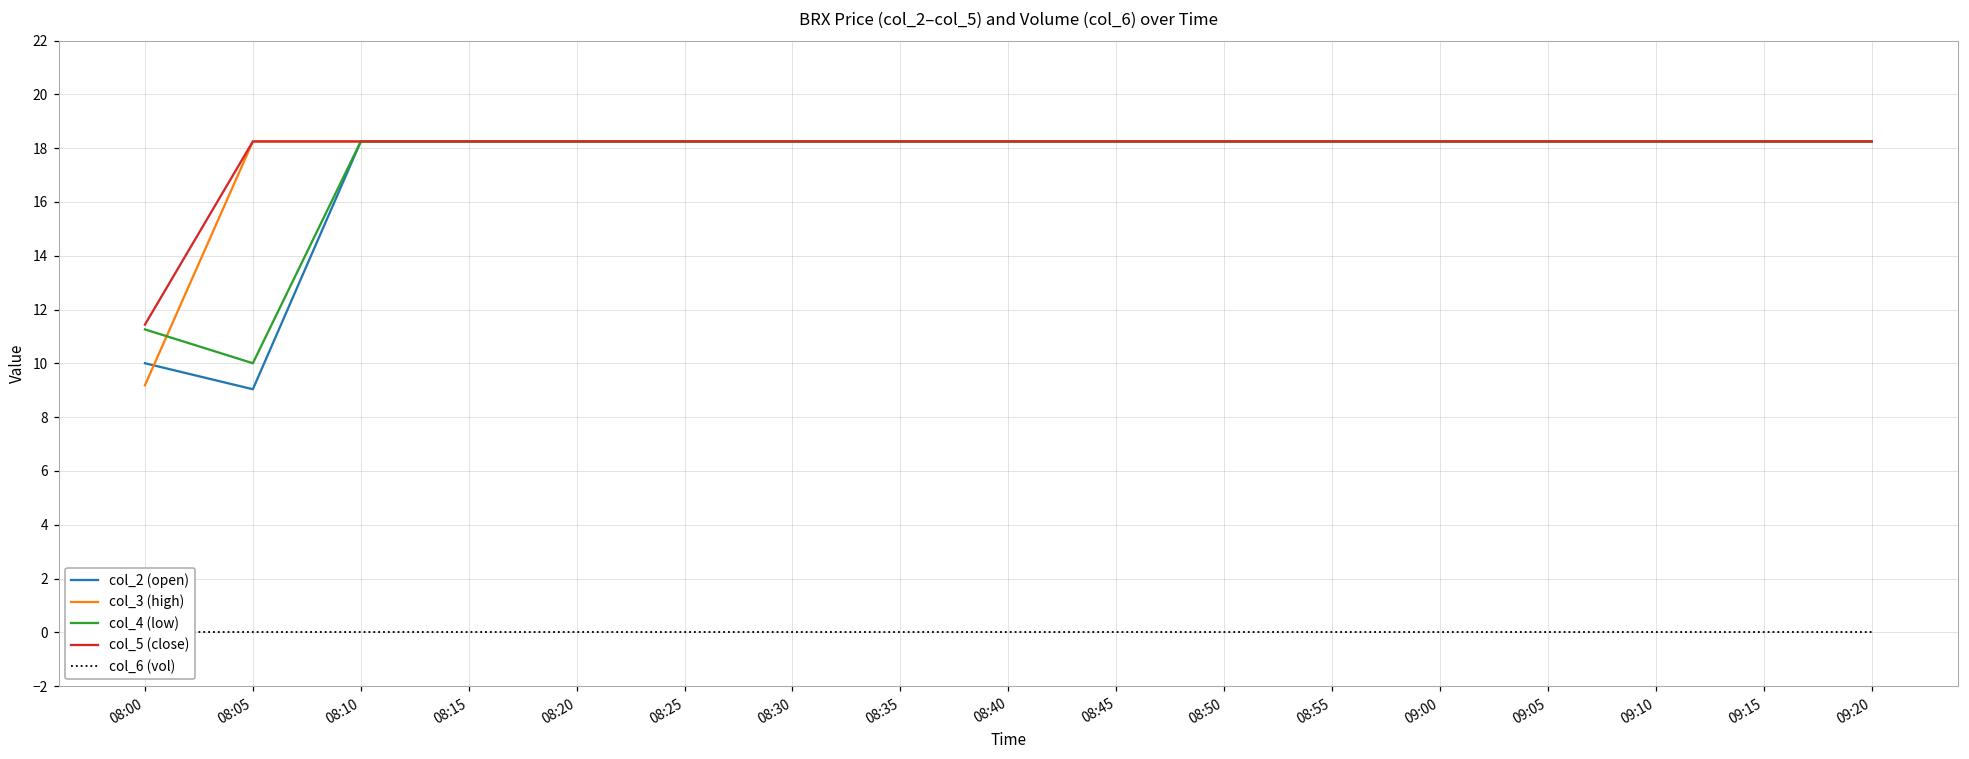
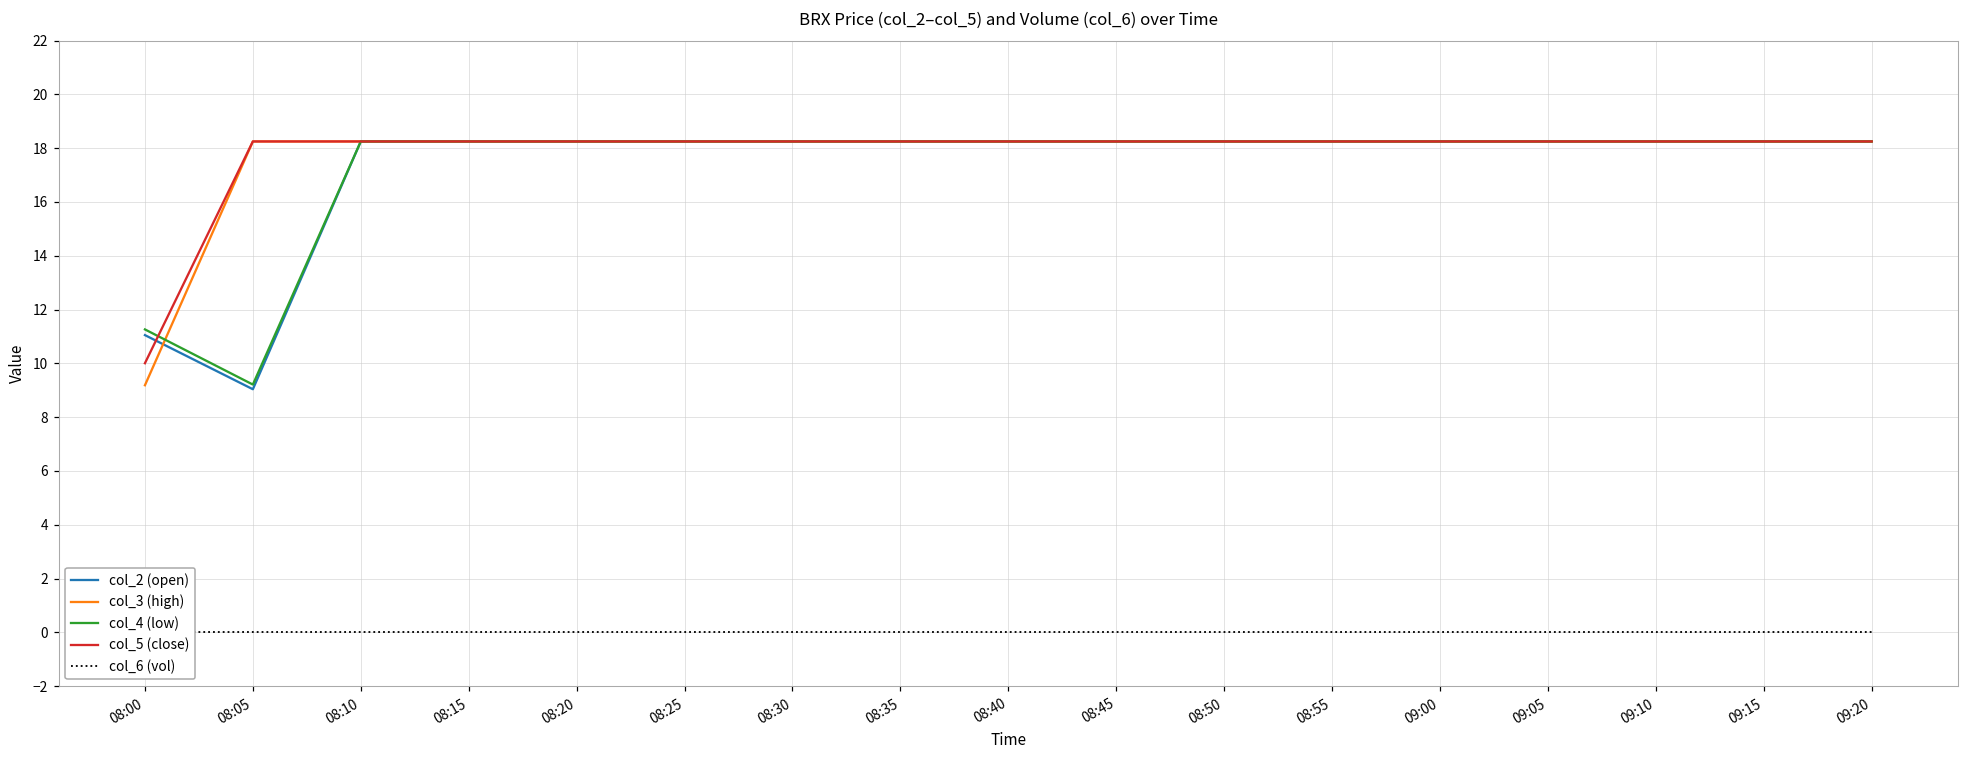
  {
    "col_2 (open)": {
-     "08:00": 10.0,
+     "08:00": 11.1,
      "08:05": 9.0
    },
    "col_3 (high)": {
      "08:00": 9.2
    },
    "col_4 (low)": {
      "08:00": 11.3,
-     "08:05": 10.0
+     "08:05": 9.2
    },
    "col_5 (close)": {
-     "08:00": 11.4
+     "08:00": 10.0
    },
    "col_6 (vol)": {
      "08:05": 0.0,
      "08:10": 0.0,
      "08:15": 0.0,
      "08:20": 0.0,
      "08:25": 0.0,
      "08:30": 0.0,
      "08:35": 0.0,
      "08:40": 0.0,
      "08:45": 0.0,
      "08:50": 0.0,
      "08:55": 0.0,
      "09:00": 0.0,
      "09:05": 0.0,
      "09:10": 0.0,
      "09:15": 0.0,
      "09:20": 0.0
    }
  }
